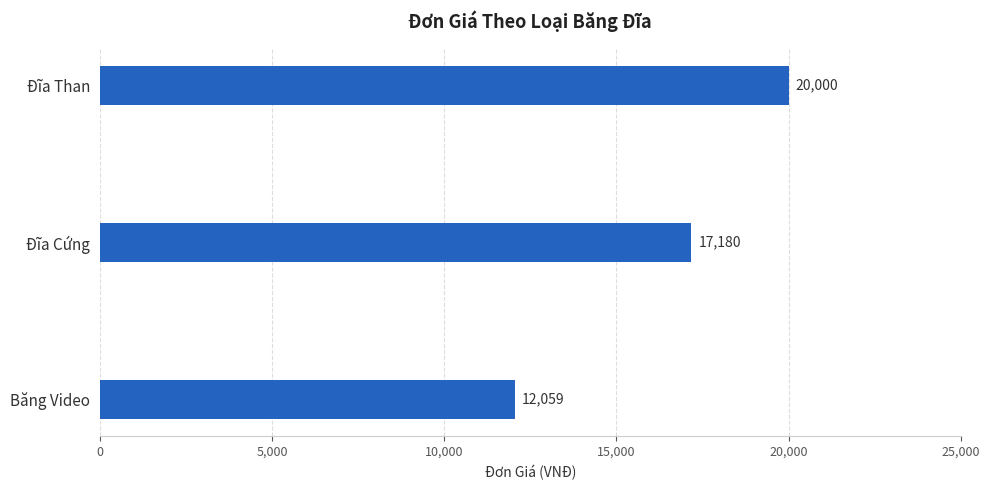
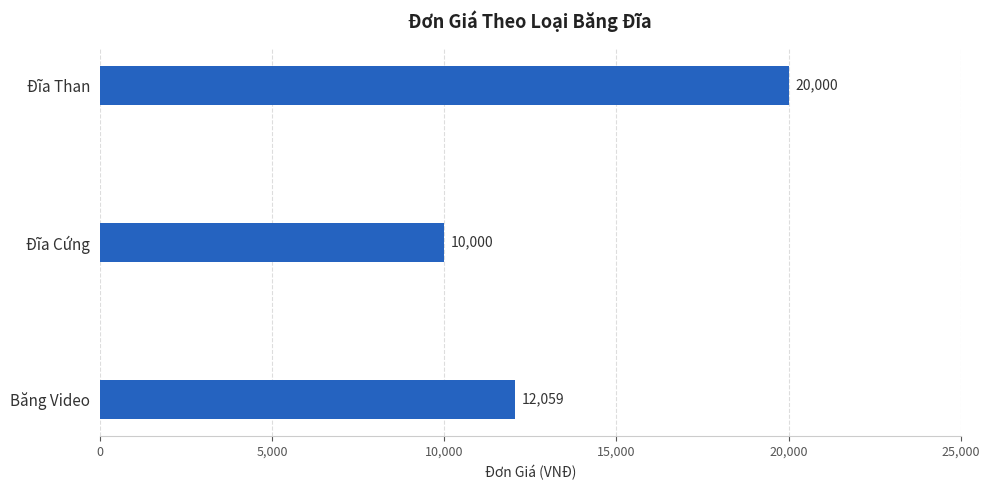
  {
    "Đĩa Than": "20,000",
-   "Đĩa Cứng": "17,180",
+   "Đĩa Cứng": "10,000",
    "Băng Video": "12,059"
  }
